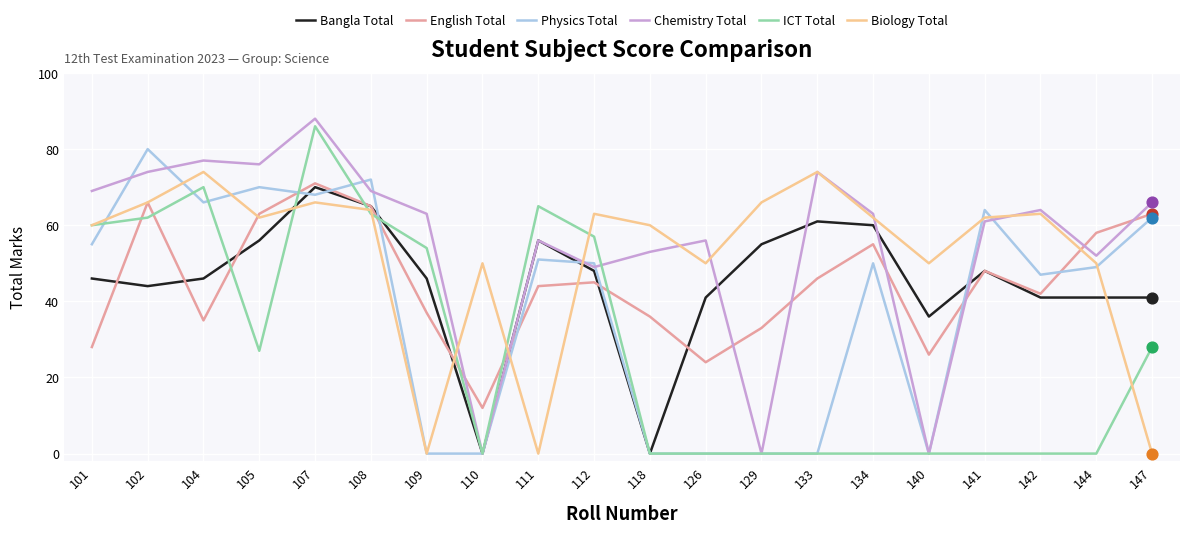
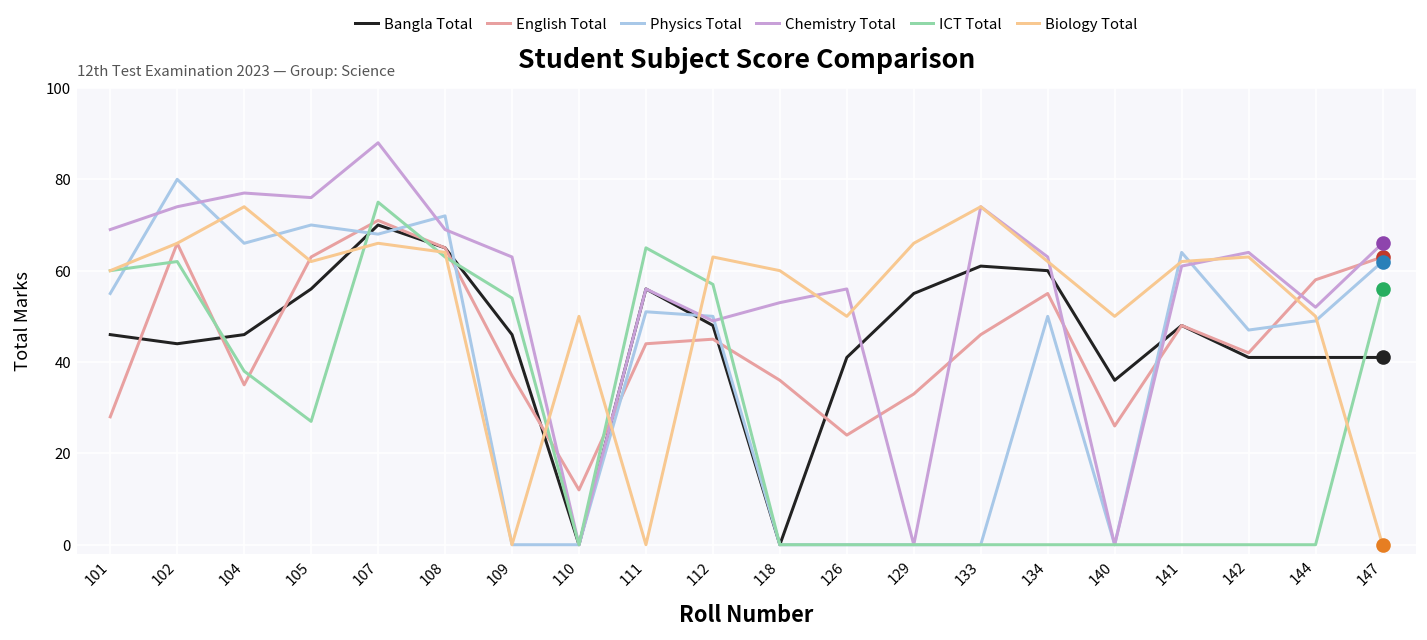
  {
    "ICT Total": {
      "102": 62,
-     "104": 70,
+     "104": 38,
      "105": 27,
-     "107": 86,
+     "107": 75,
      "108": 63,
      "109": 54,
      "111": 65,
      "112": 57,
      "134": 0,
      "141": 0,
      "142": 0,
      "144": 0,
-     "147": 28
+     "147": 56
    }
  }
